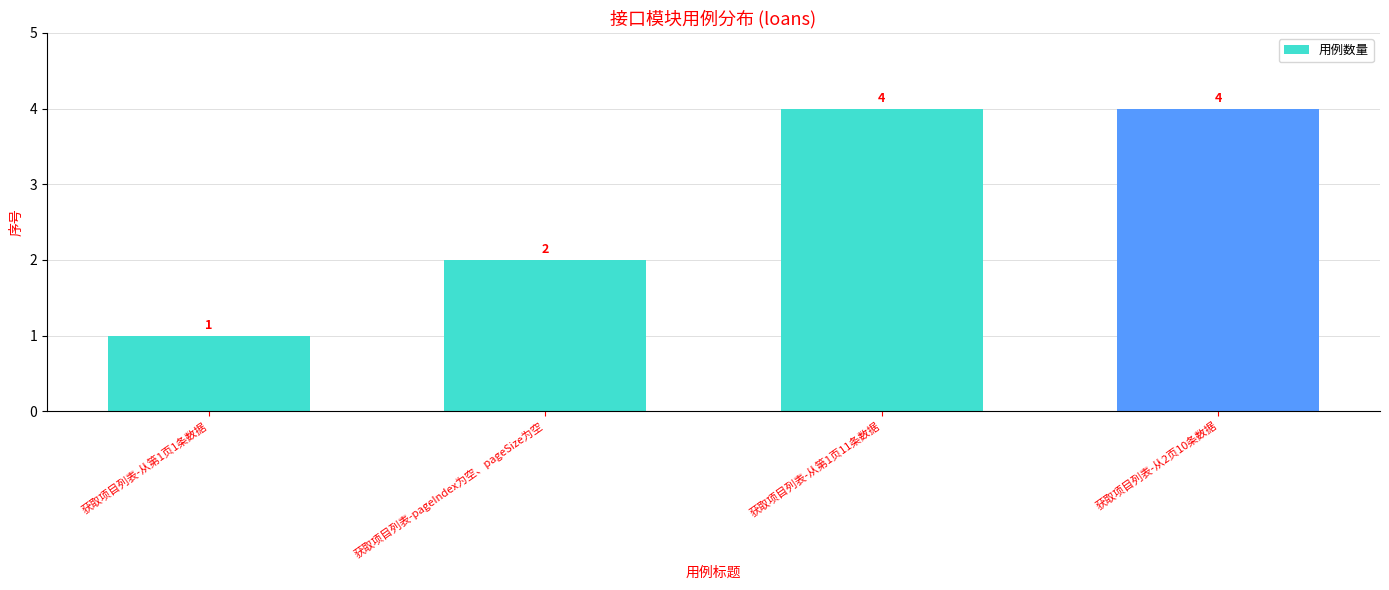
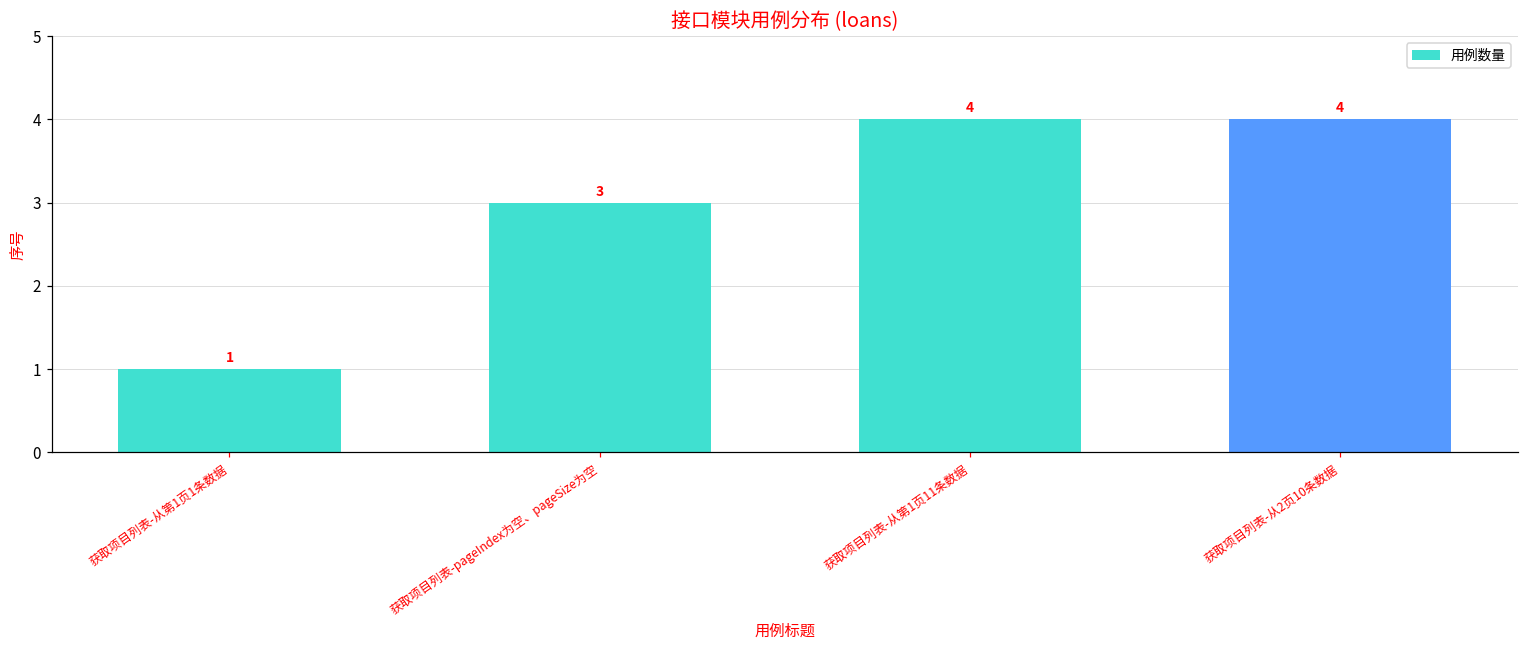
  {
    "获取项目列表-从第1页1条数据": 1,
-   "获取项目列表-pageIndex为空、pageSize为空": 2,
+   "获取项目列表-pageIndex为空、pageSize为空": 3,
    "获取项目列表-从第1页11条数据": 4,
    "获取项目列表-从2页10条数据": 4
  }
